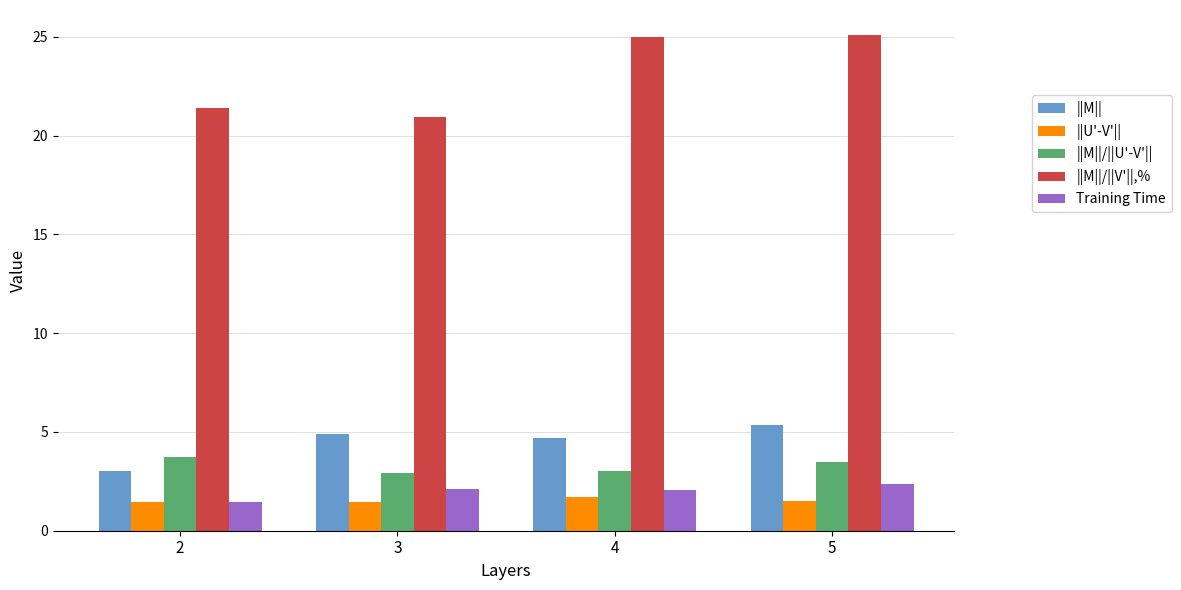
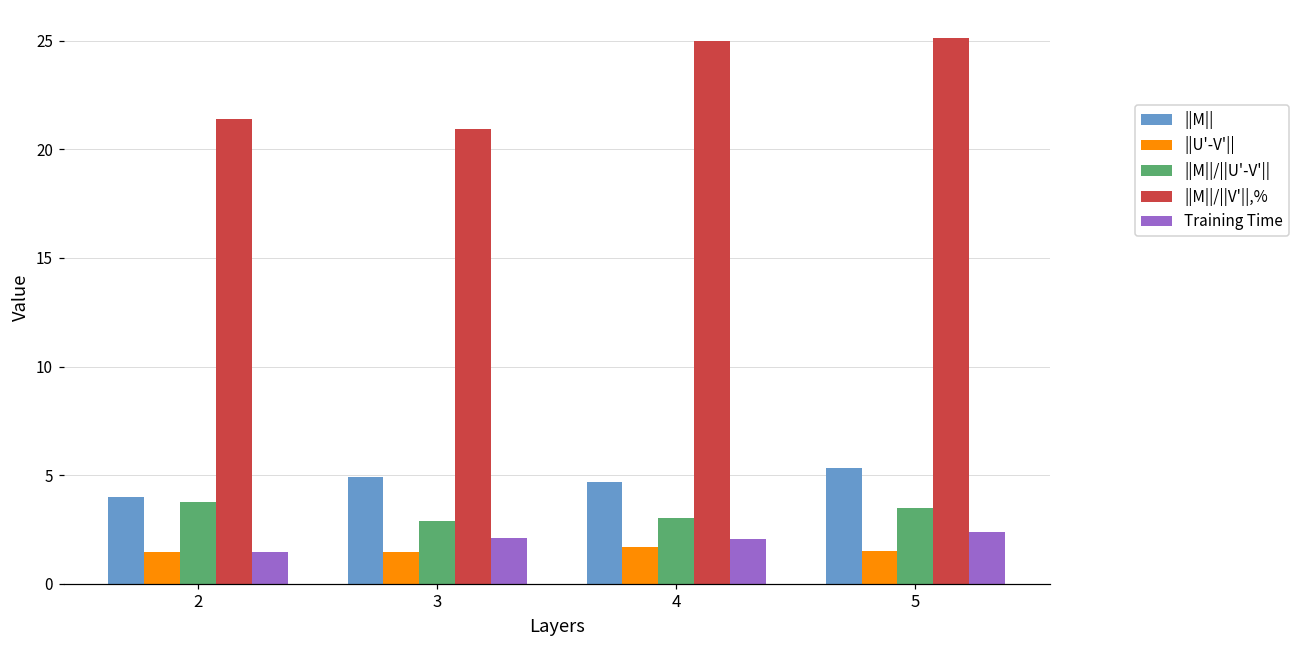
  {
    "||M||": {
-     "2": 3.0,
+     "2": 4.0,
      "3": 4.9,
      "4": 4.7,
      "5": 5.3
    },
    "||U'-V'||": {
      "2": 1.5,
      "3": 1.4,
      "4": 1.7,
      "5": 1.5
    },
    "||M||/||U'-V'||": {
      "2": 3.8,
      "3": 2.9,
      "4": 3.0,
      "5": 3.5
    },
    "||M||/||V'||,%": {
      "2": 21.4,
      "3": 20.9,
      "4": 25.0,
      "5": 25.1
    },
    "Training Time": {
      "2": 1.5,
      "3": 2.1,
      "4": 2.1,
      "5": 2.4
    }
  }
